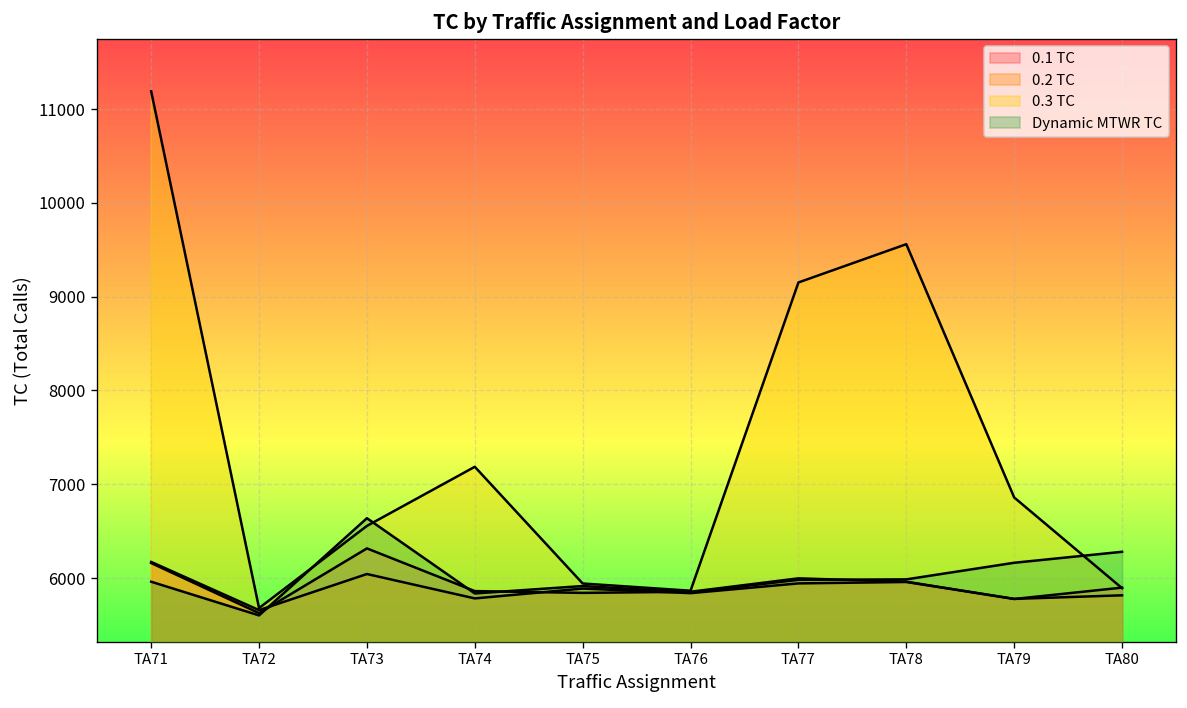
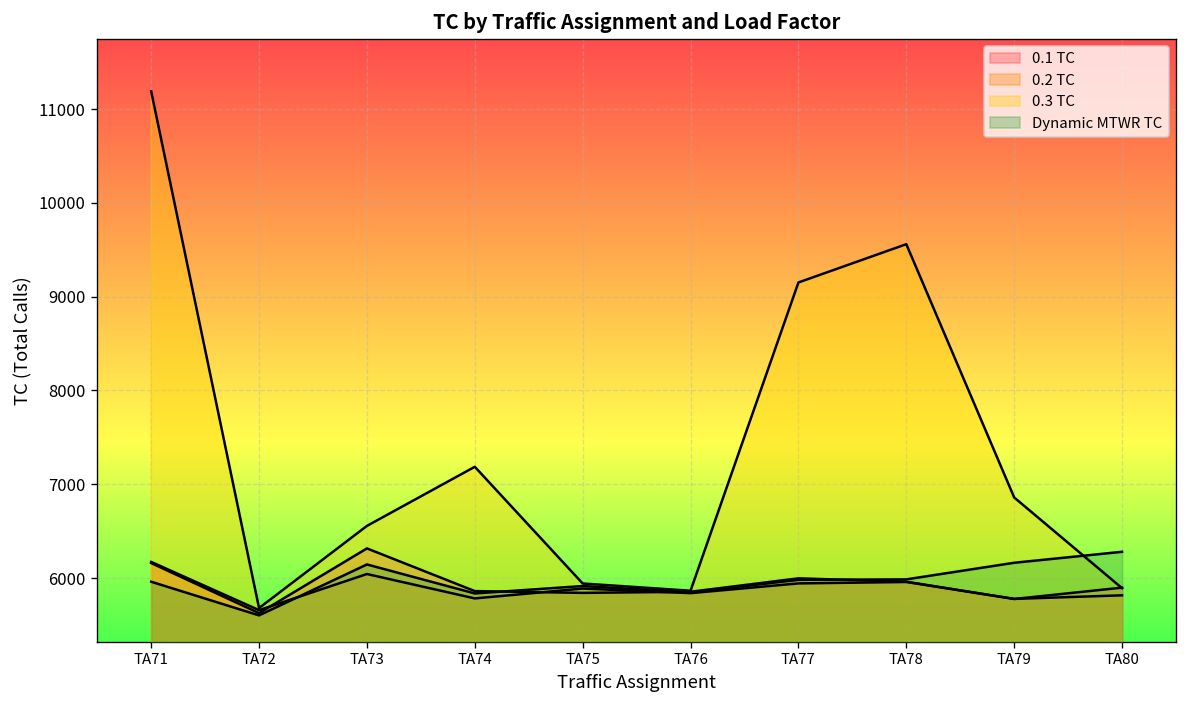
  {
    "Dynamic MTWR TC": {
      "TA71": 6000,
-     "TA73": 6600,
+     "TA73": 6100,
      "TA79": 6200,
      "TA80": 6300
    }
  }
